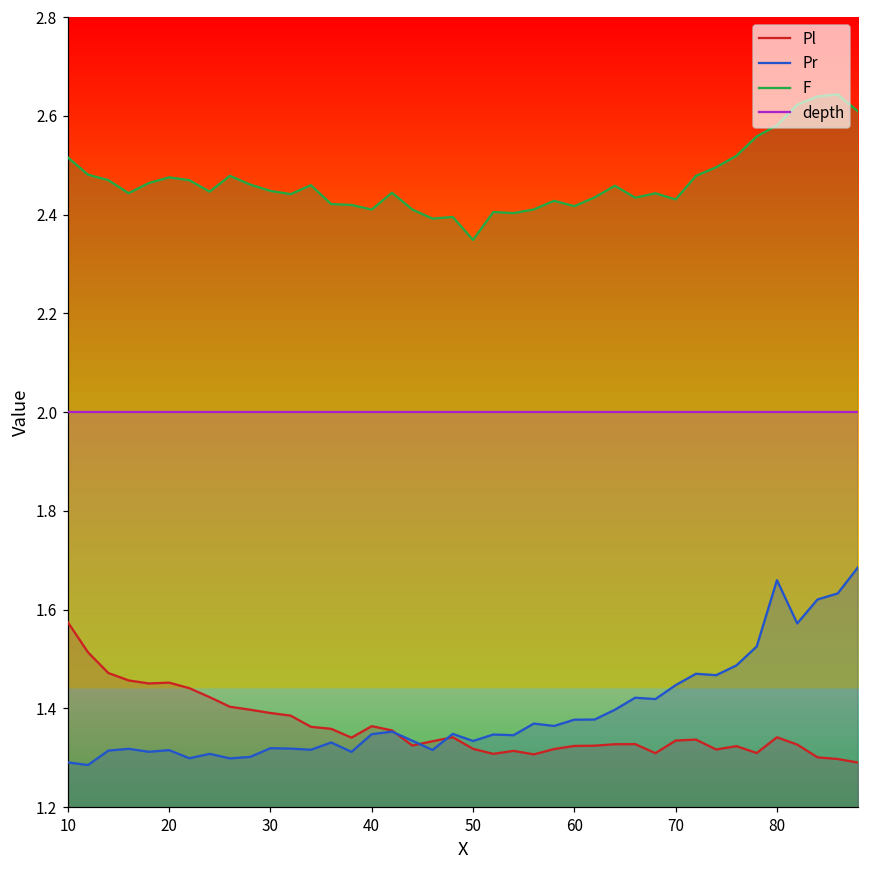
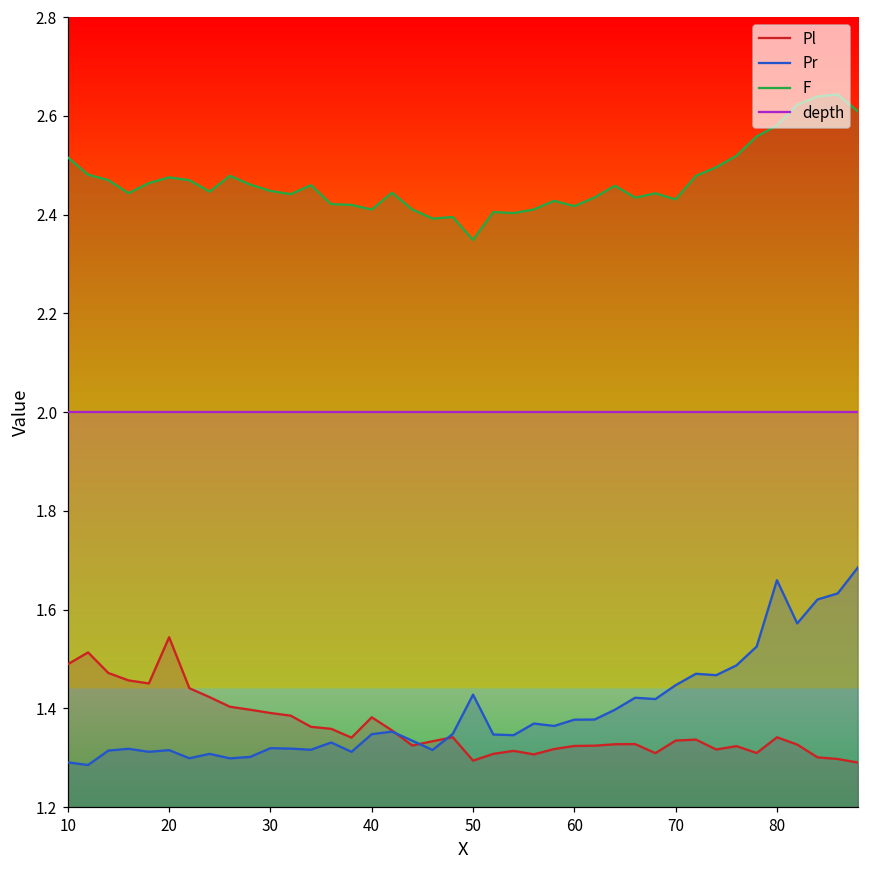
  {
    "Pl": {
-     "10": 1.57,
-     "20": 1.45,
+     "10": 1.49,
+     "20": 1.54,
      "30": 1.39,
-     "40": 1.36,
-     "50": 1.32,
+     "40": 1.38,
+     "50": 1.29,
      "60": 1.32,
      "70": 1.33,
      "80": 1.34
    },
    "Pr": {
      "10": 1.29,
      "20": 1.32,
      "30": 1.32,
      "40": 1.35,
-     "50": 1.33,
+     "50": 1.43,
      "60": 1.38,
      "70": 1.45,
      "80": 1.66
    },
    "F": {
      "10": 2.52,
      "20": 2.48,
      "30": 2.45,
      "40": 2.41,
      "50": 2.35,
      "60": 2.42,
      "70": 2.43,
      "80": 2.58
    },
    "depth": {
      "10": 2.00,
      "20": 2.00,
      "30": 2.00,
      "40": 2.00,
      "50": 2.00,
      "60": 2.00,
      "70": 2.00,
      "80": 2.00
    }
  }
